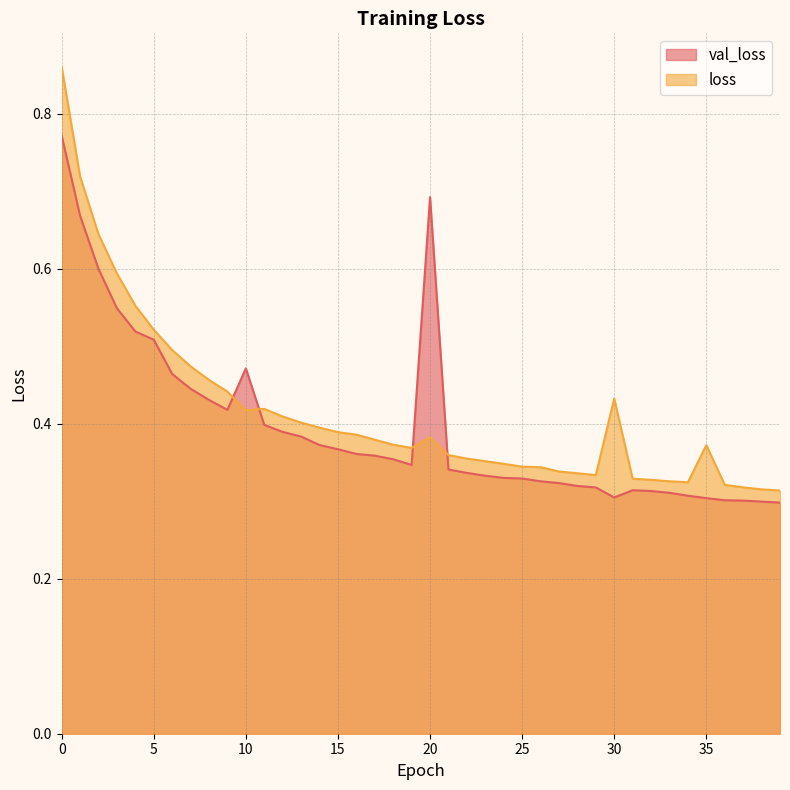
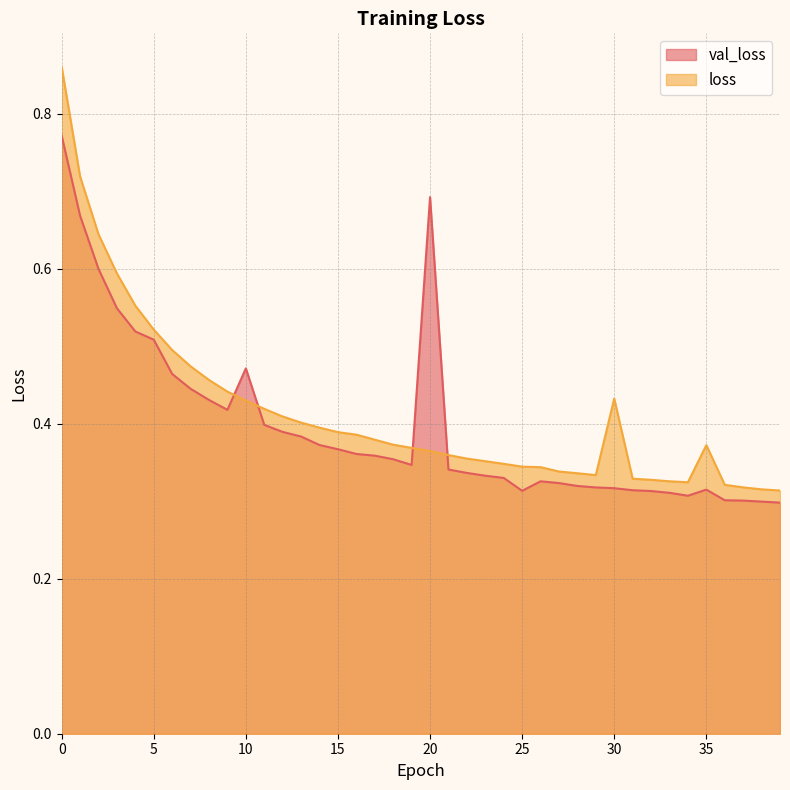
  {
    "val_loss": {
      "0": 0.77,
      "5": 0.51,
      "10": 0.47,
      "15": 0.37,
      "20": 0.69,
-     "25": 0.33,
-     "30": 0.30,
-     "35": 0.30
+     "25": 0.31,
+     "30": 0.32,
+     "35": 0.32
    },
    "loss": {
      "0": 0.86,
      "5": 0.52,
-     "10": 0.42,
+     "10": 0.43,
      "15": 0.39,
-     "20": 0.38,
+     "20": 0.36,
      "25": 0.34,
      "30": 0.43,
      "35": 0.37
    }
  }
